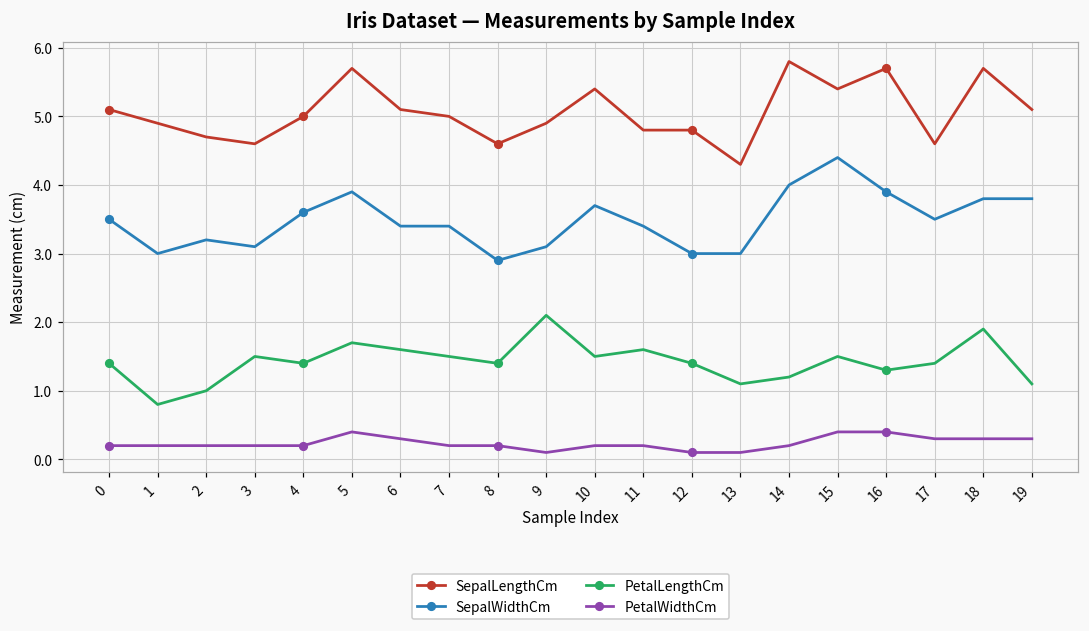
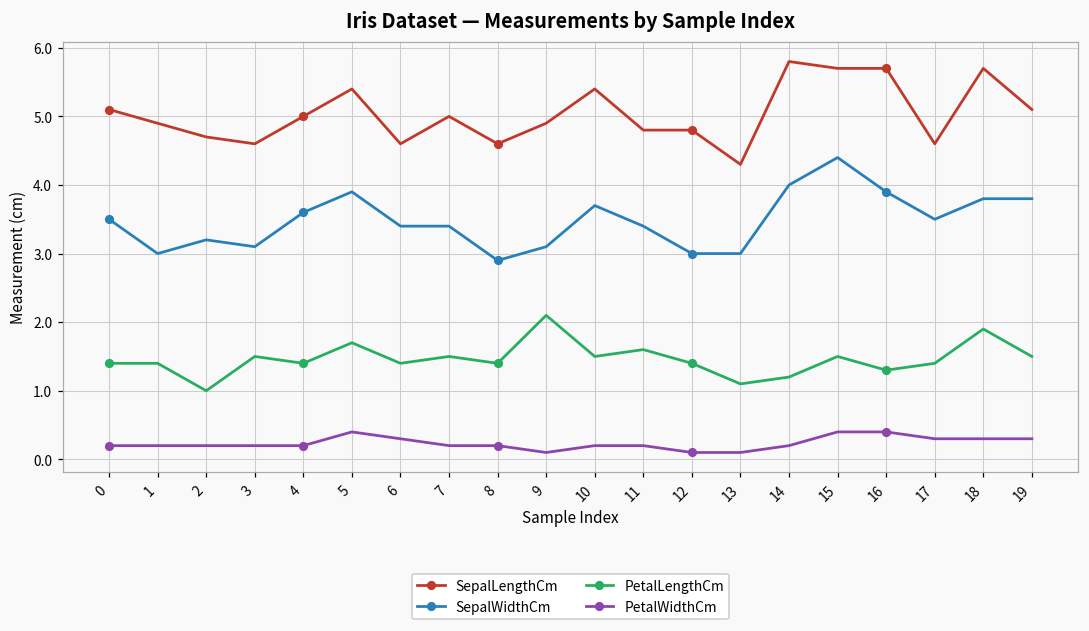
  {
    "SepalLengthCm": {
      "0": 5.1,
      "1": 4.9,
      "2": 4.7,
      "3": 4.6,
      "4": 5.0,
-     "5": 5.7,
-     "6": 5.1,
+     "5": 5.4,
+     "6": 4.6,
      "7": 5.0,
      "8": 4.6,
      "9": 4.9,
      "10": 5.4,
      "11": 4.8,
      "12": 4.8,
      "13": 4.3,
      "14": 5.8,
-     "15": 5.4,
+     "15": 5.7,
      "16": 5.7,
      "17": 4.6,
      "18": 5.7,
      "19": 5.1
    },
    "SepalWidthCm": {
      "0": 3.5,
      "1": 3.0,
      "2": 3.2,
      "3": 3.1,
      "4": 3.6,
      "5": 3.9,
      "6": 3.4,
      "7": 3.4,
      "8": 2.9,
      "9": 3.1,
      "10": 3.7,
      "11": 3.4,
      "12": 3.0,
      "13": 3.0,
      "14": 4.0,
      "15": 4.4,
      "16": 3.9,
      "17": 3.5,
      "18": 3.8,
      "19": 3.8
    },
    "PetalLengthCm": {
      "0": 1.4,
-     "1": 0.8,
+     "1": 1.4,
      "2": 1.0,
      "3": 1.5,
      "4": 1.4,
      "5": 1.7,
-     "6": 1.6,
+     "6": 1.4,
      "7": 1.5,
      "8": 1.4,
      "9": 2.1,
      "10": 1.5,
      "11": 1.6,
      "12": 1.4,
      "13": 1.1,
      "14": 1.2,
      "15": 1.5,
      "16": 1.3,
      "17": 1.4,
      "18": 1.9,
-     "19": 1.1
+     "19": 1.5
    },
    "PetalWidthCm": {
      "0": 0.2,
      "1": 0.2,
      "2": 0.2,
      "3": 0.2,
      "4": 0.2,
      "5": 0.4,
      "6": 0.3,
      "7": 0.2,
      "8": 0.2,
      "9": 0.1,
      "10": 0.2,
      "11": 0.2,
      "12": 0.1,
      "13": 0.1,
      "14": 0.2,
      "15": 0.4,
      "16": 0.4,
      "17": 0.3,
      "18": 0.3,
      "19": 0.3
    }
  }
